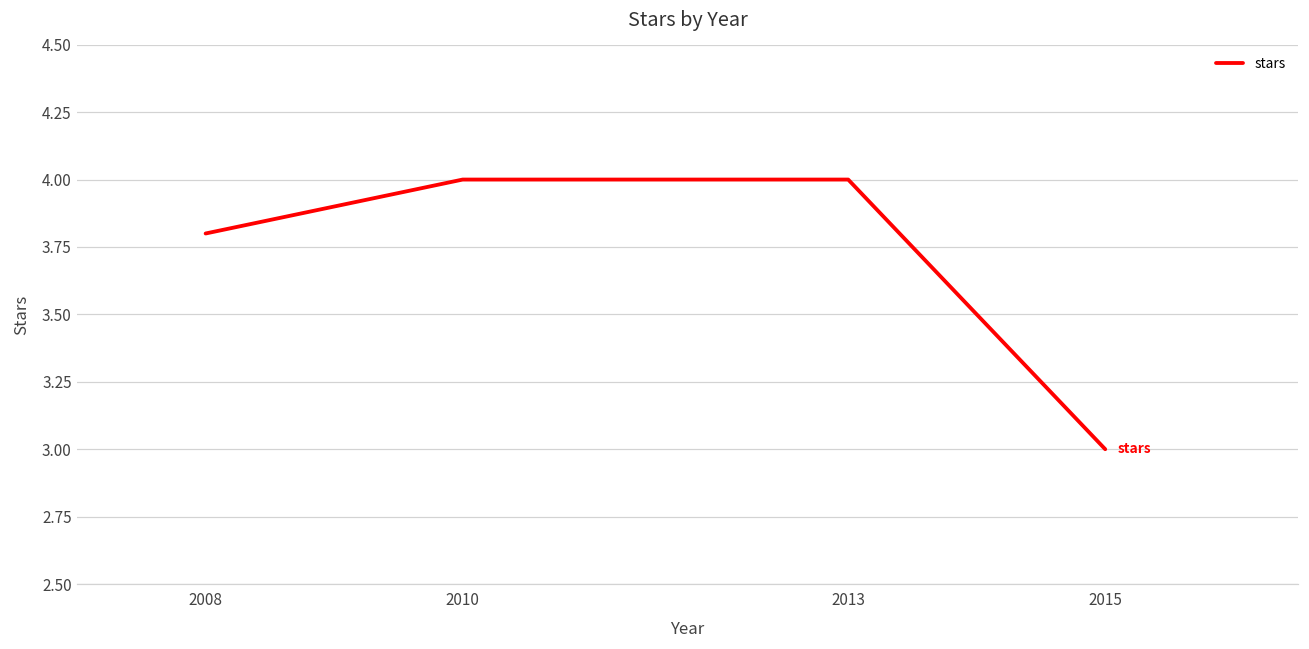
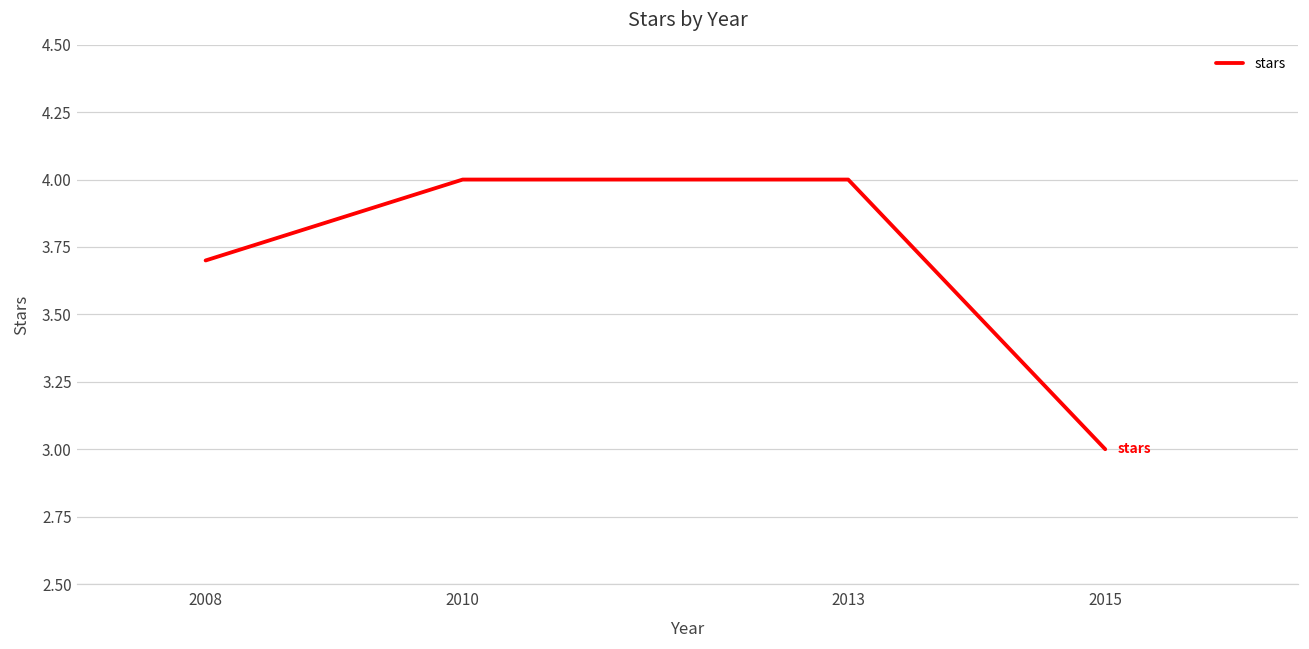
  {
-   "2008": 3.8,
+   "2008": 3.7,
    "2010": 4.0,
    "2013": 4.0,
    "2015": 3.0
  }
